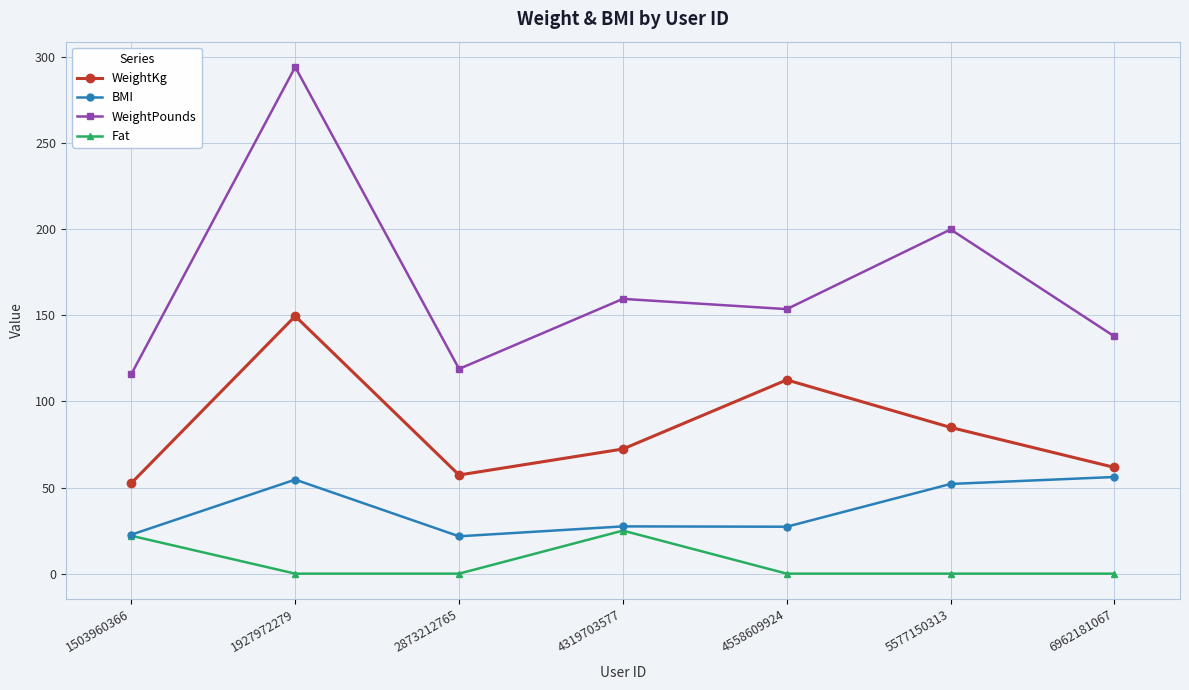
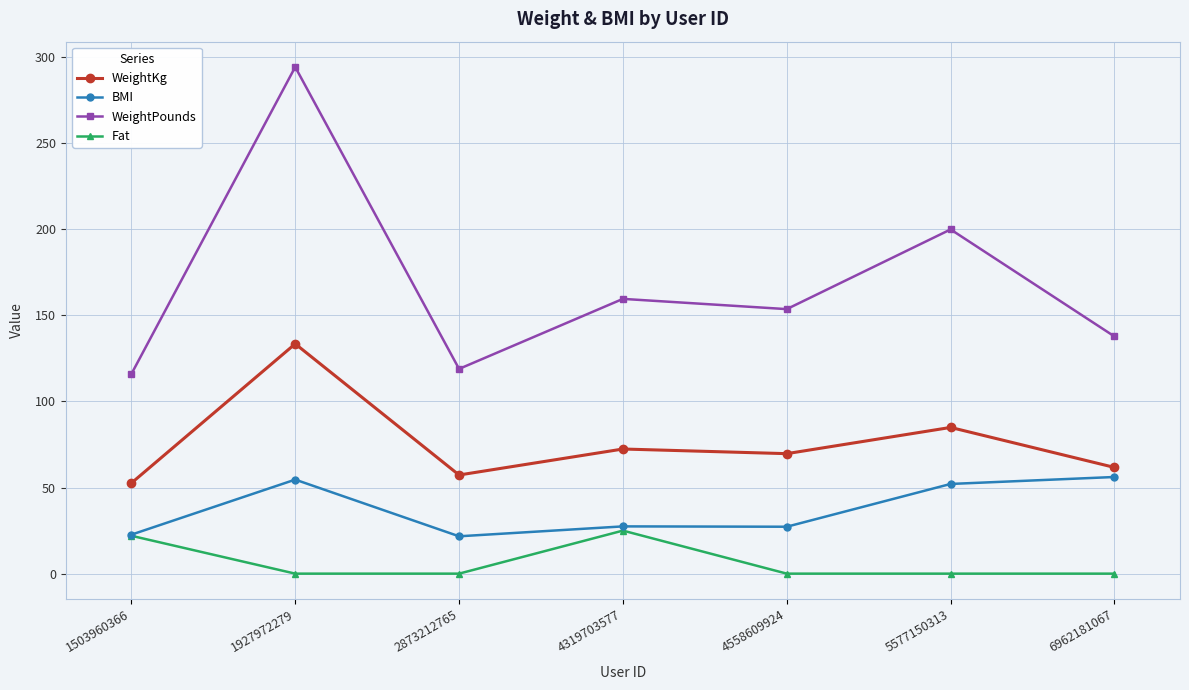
  {
    "WeightKg": {
      "1503960366": 53,
-     "1927972279": 150,
+     "1927972279": 134,
      "2873212765": 57,
      "4319703577": 72,
-     "4558609924": 113,
+     "4558609924": 70,
      "5577150313": 85,
      "6962181067": 62
    },
    "BMI": {
      "1927972279": 55,
      "2873212765": 22,
      "4319703577": 27,
      "4558609924": 27,
      "5577150313": 52,
      "6962181067": 56
    },
    "WeightPounds": {
      "1503960366": 116,
      "1927972279": 294,
      "2873212765": 119,
      "4319703577": 160,
      "4558609924": 154,
      "5577150313": 200,
      "6962181067": 138
    },
    "Fat": {
      "1927972279": 0,
      "2873212765": 0,
      "4319703577": 25,
      "4558609924": 0,
      "5577150313": 0,
      "6962181067": 0
    }
  }
